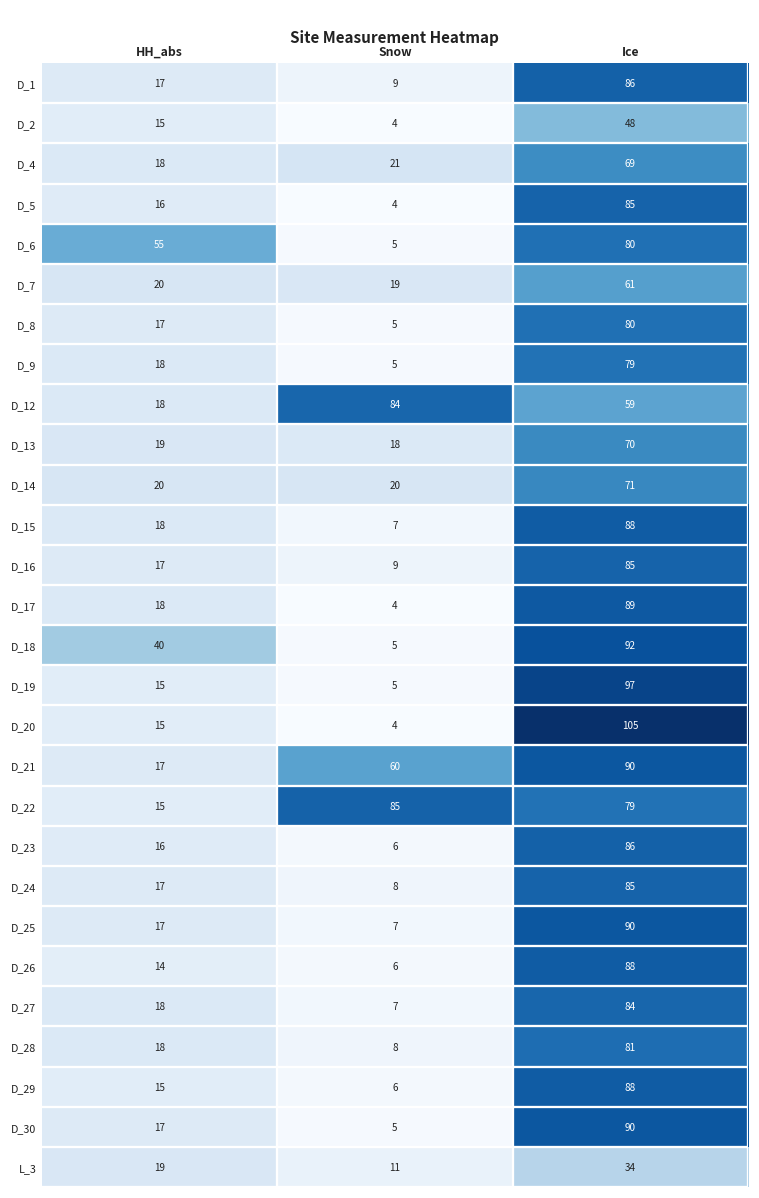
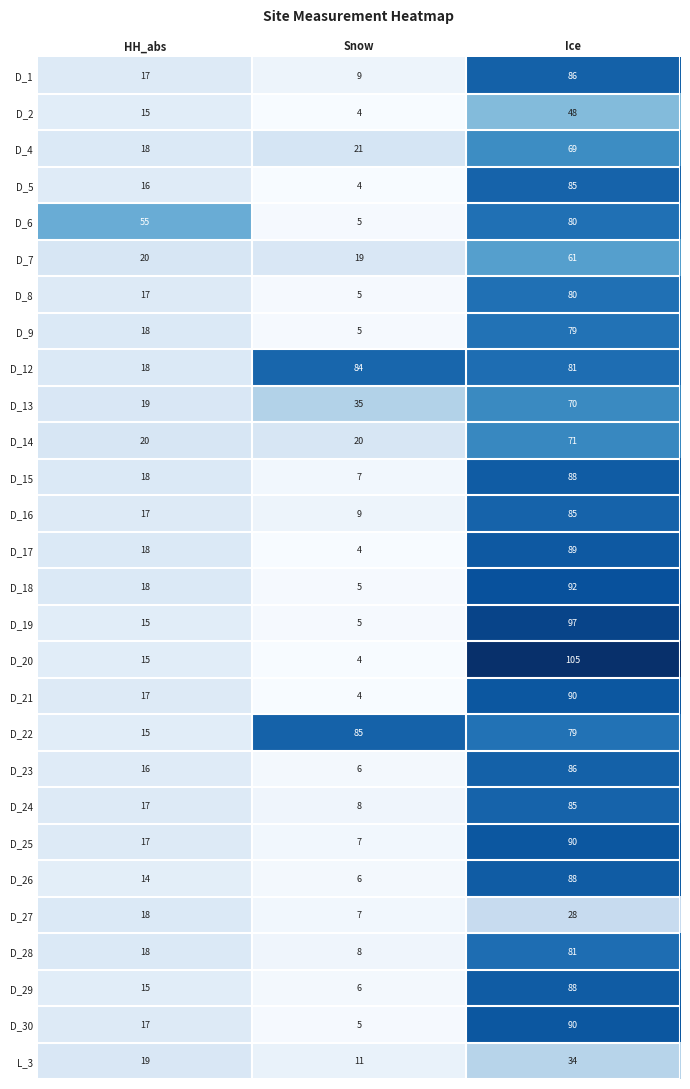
  {
    "D_1": {
      "HH_abs": 17,
      "Snow": 9,
      "Ice": 86
    },
    "D_2": {
      "HH_abs": 15,
      "Snow": 4,
      "Ice": 48
    },
    "D_4": {
      "HH_abs": 18,
      "Snow": 21,
      "Ice": 69
    },
    "D_5": {
      "HH_abs": 16,
      "Snow": 4,
      "Ice": 85
    },
    "D_6": {
      "HH_abs": 55,
      "Snow": 5,
      "Ice": 80
    },
    "D_7": {
      "HH_abs": 20,
      "Snow": 19,
      "Ice": 61
    },
    "D_8": {
      "HH_abs": 17,
      "Snow": 5,
      "Ice": 80
    },
    "D_9": {
      "HH_abs": 18,
      "Snow": 5,
      "Ice": 79
    },
    "D_12": {
      "HH_abs": 18,
      "Snow": 84,
-     "Ice": 59
+     "Ice": 81
    },
    "D_13": {
      "HH_abs": 19,
-     "Snow": 18,
+     "Snow": 35,
      "Ice": 70
    },
    "D_14": {
      "HH_abs": 20,
      "Snow": 20,
      "Ice": 71
    },
    "D_15": {
      "HH_abs": 18,
      "Snow": 7,
      "Ice": 88
    },
    "D_16": {
      "HH_abs": 17,
      "Snow": 9,
      "Ice": 85
    },
    "D_17": {
      "HH_abs": 18,
      "Snow": 4,
      "Ice": 89
    },
    "D_18": {
-     "HH_abs": 40,
+     "HH_abs": 18,
      "Snow": 5,
      "Ice": 92
    },
    "D_19": {
      "HH_abs": 15,
      "Snow": 5,
      "Ice": 97
    },
    "D_20": {
      "HH_abs": 15,
      "Snow": 4,
      "Ice": 105
    },
    "D_21": {
      "HH_abs": 17,
-     "Snow": 60,
+     "Snow": 4,
      "Ice": 90
    },
    "D_22": {
      "HH_abs": 15,
      "Snow": 85,
      "Ice": 79
    },
    "D_23": {
      "HH_abs": 16,
      "Snow": 6,
      "Ice": 86
    },
    "D_24": {
      "HH_abs": 17,
      "Snow": 8,
      "Ice": 85
    },
    "D_25": {
      "HH_abs": 17,
      "Snow": 7,
      "Ice": 90
    },
    "D_26": {
      "HH_abs": 14,
      "Snow": 6,
      "Ice": 88
    },
    "D_27": {
      "HH_abs": 18,
      "Snow": 7,
-     "Ice": 84
+     "Ice": 28
    },
    "D_28": {
      "HH_abs": 18,
      "Snow": 8,
      "Ice": 81
    },
    "D_29": {
      "HH_abs": 15,
      "Snow": 6,
      "Ice": 88
    },
    "D_30": {
      "HH_abs": 17,
      "Snow": 5,
      "Ice": 90
    },
    "L_3": {
      "HH_abs": 19,
      "Snow": 11,
      "Ice": 34
    }
  }
